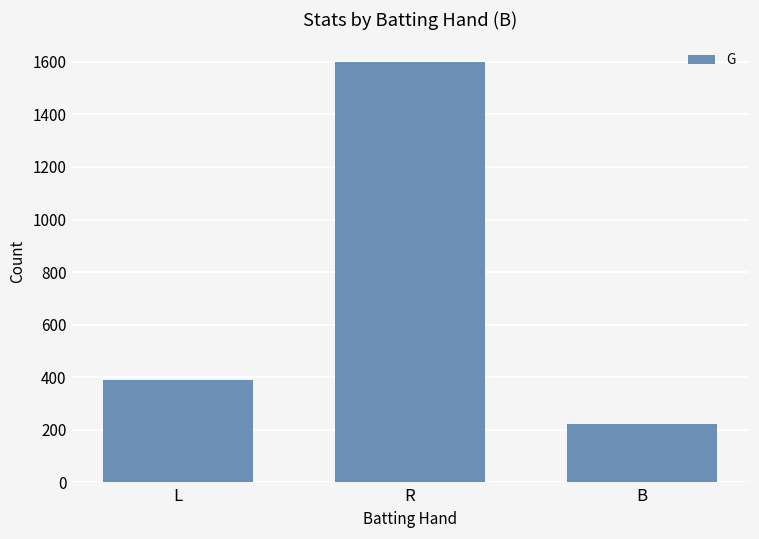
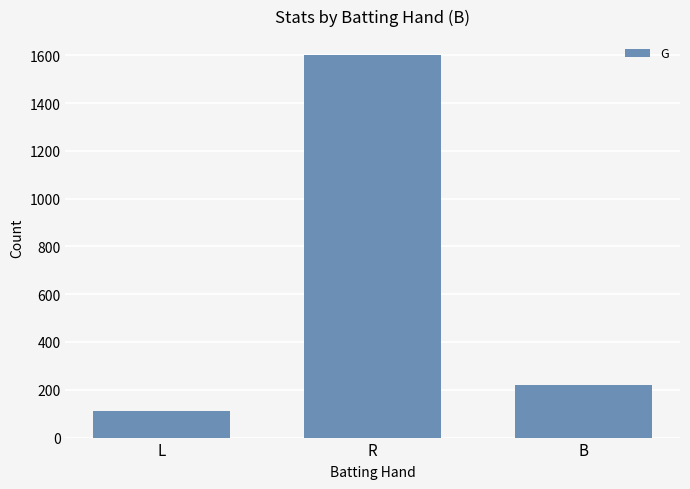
  {
-   "L": 390,
+   "L": 110,
    "R": 1600,
    "B": 220
  }
